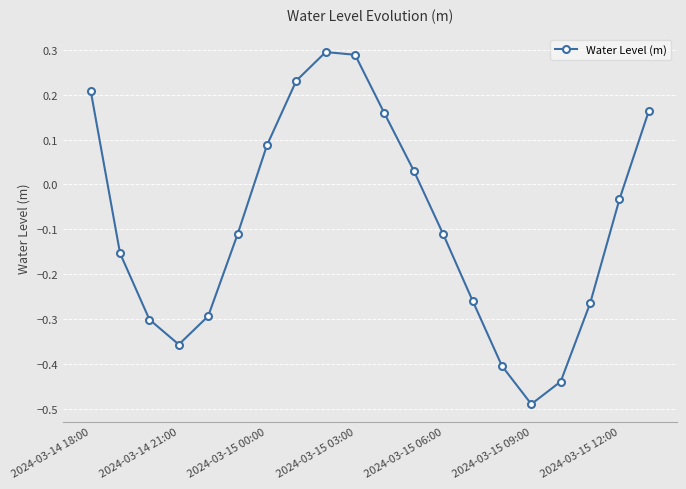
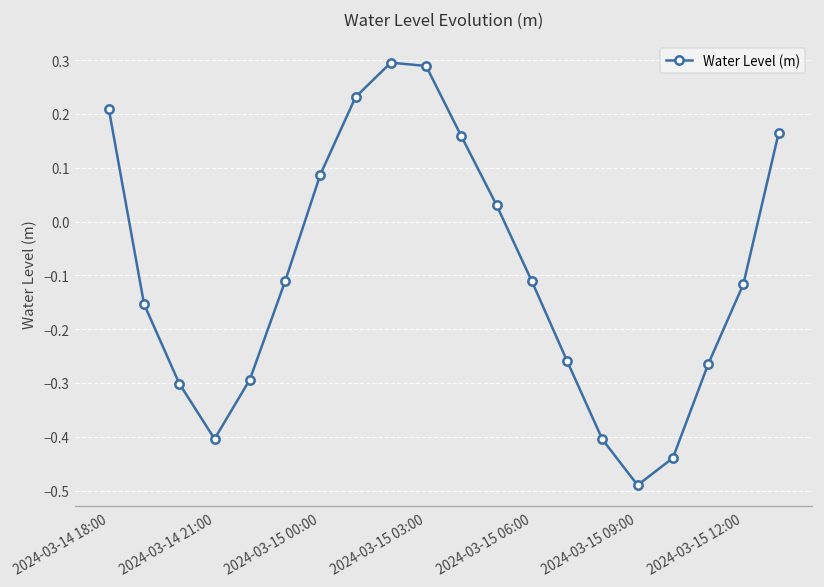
  {
    "2024-03-14 18:00": 0.21,
-   "2024-03-14 21:00": -0.36,
+   "2024-03-14 21:00": -0.40,
    "2024-03-15 00:00": 0.09,
    "2024-03-15 03:00": 0.29,
    "2024-03-15 06:00": -0.11,
    "2024-03-15 09:00": -0.49,
-   "2024-03-15 12:00": -0.03
+   "2024-03-15 12:00": -0.12
  }
